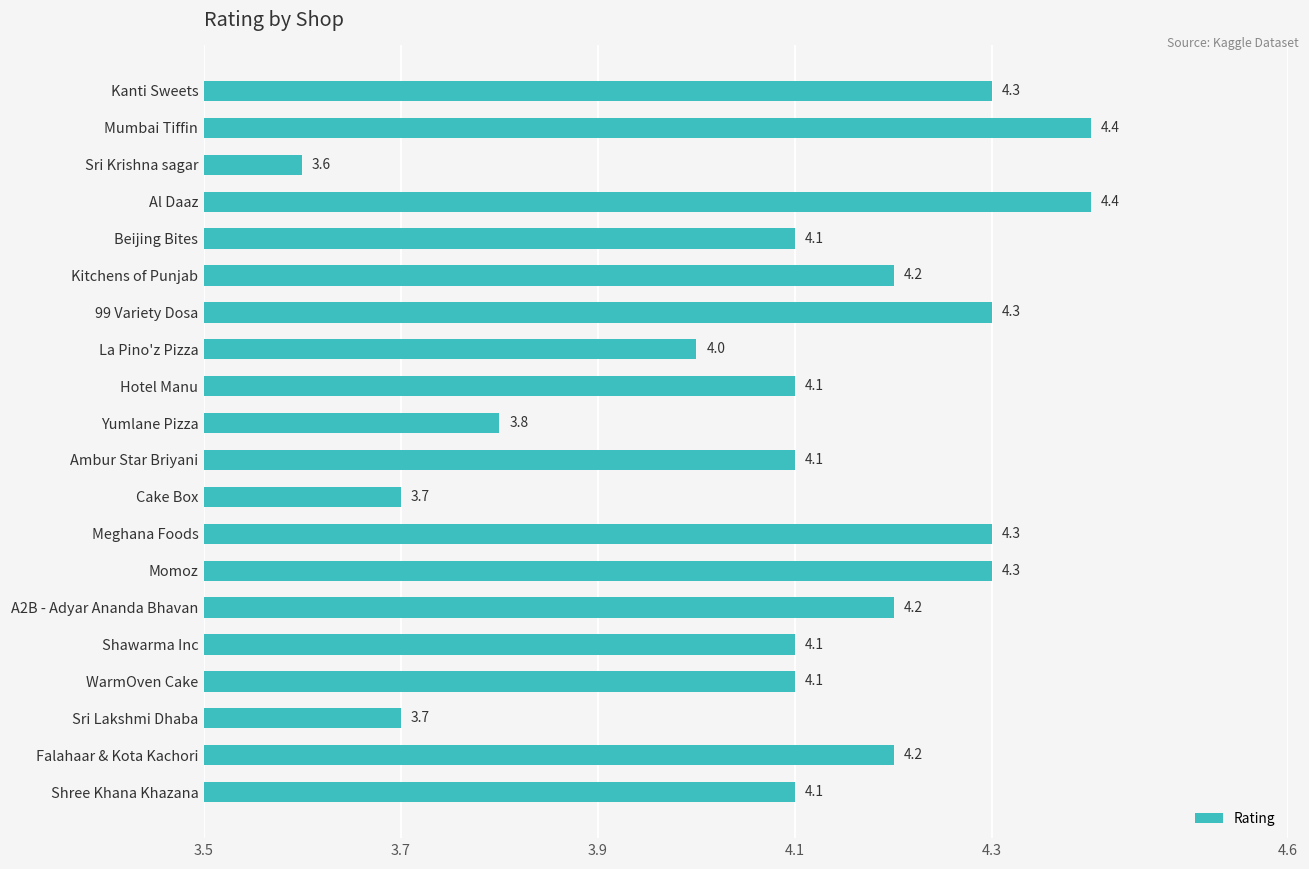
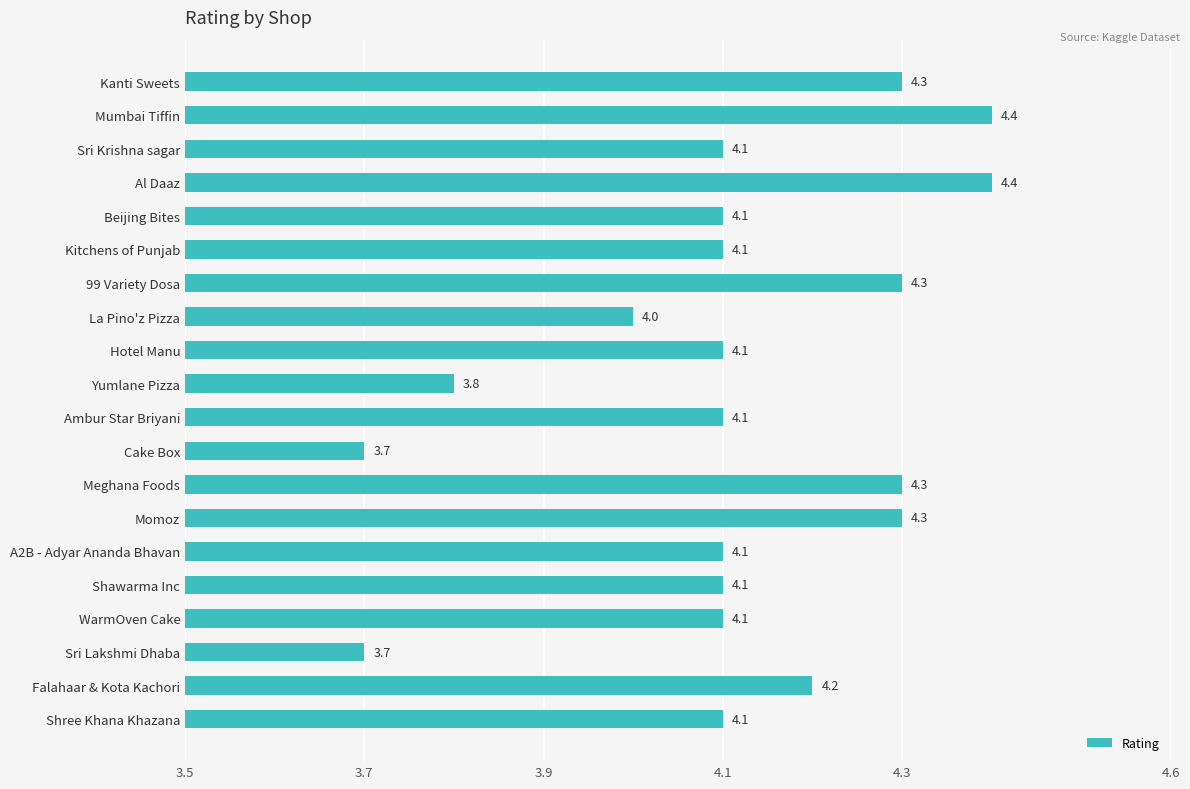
  {
    "Kanti Sweets": 4.3,
    "Mumbai Tiffin": 4.4,
-   "Sri Krishna sagar": 3.6,
+   "Sri Krishna sagar": 4.1,
    "Al Daaz": 4.4,
    "Beijing Bites": 4.1,
-   "Kitchens of Punjab": 4.2,
+   "Kitchens of Punjab": 4.1,
    "99 Variety Dosa": 4.3,
    "La Pino'z Pizza": 4.0,
    "Hotel Manu": 4.1,
    "Yumlane Pizza": 3.8,
    "Ambur Star Briyani": 4.1,
    "Cake Box": 3.7,
    "Meghana Foods": 4.3,
    "Momoz": 4.3,
-   "A2B - Adyar Ananda Bhavan": 4.2,
+   "A2B - Adyar Ananda Bhavan": 4.1,
    "Shawarma Inc": 4.1,
    "WarmOven Cake": 4.1,
    "Sri Lakshmi Dhaba": 3.7,
    "Falahaar & Kota Kachori": 4.2,
    "Shree Khana Khazana": 4.1
  }
